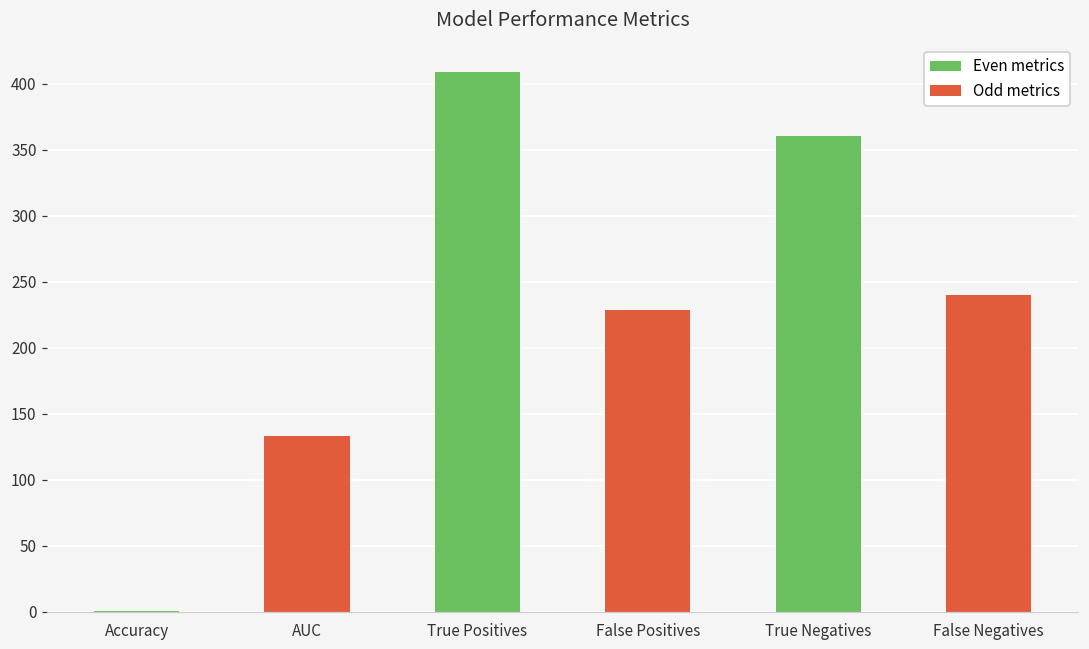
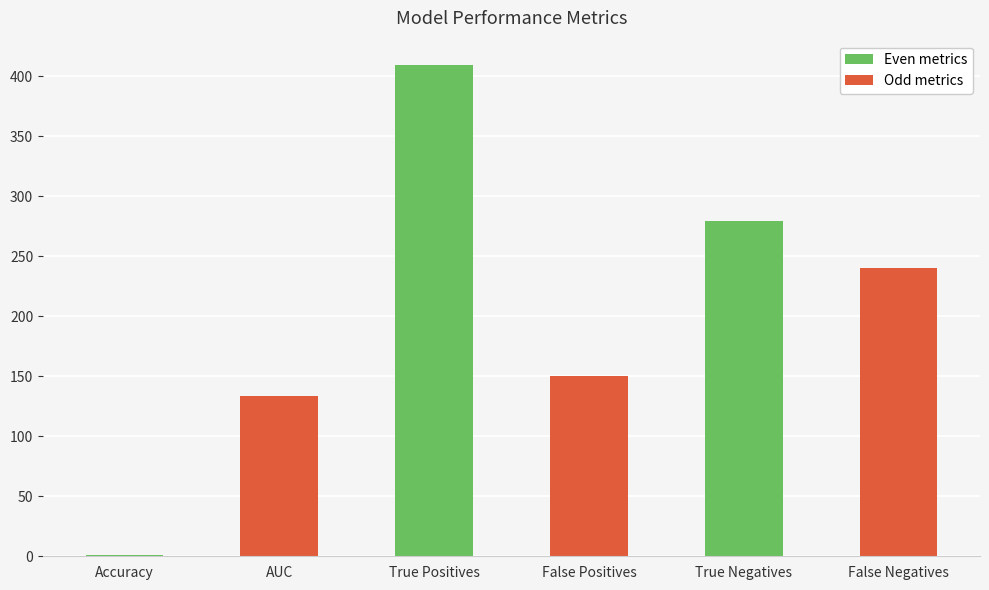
  {
    "AUC": 133,
    "True Positives": 409,
-   "False Positives": 229,
-   "True Negatives": 360,
+   "False Positives": 150,
+   "True Negatives": 280,
    "False Negatives": 240
  }
